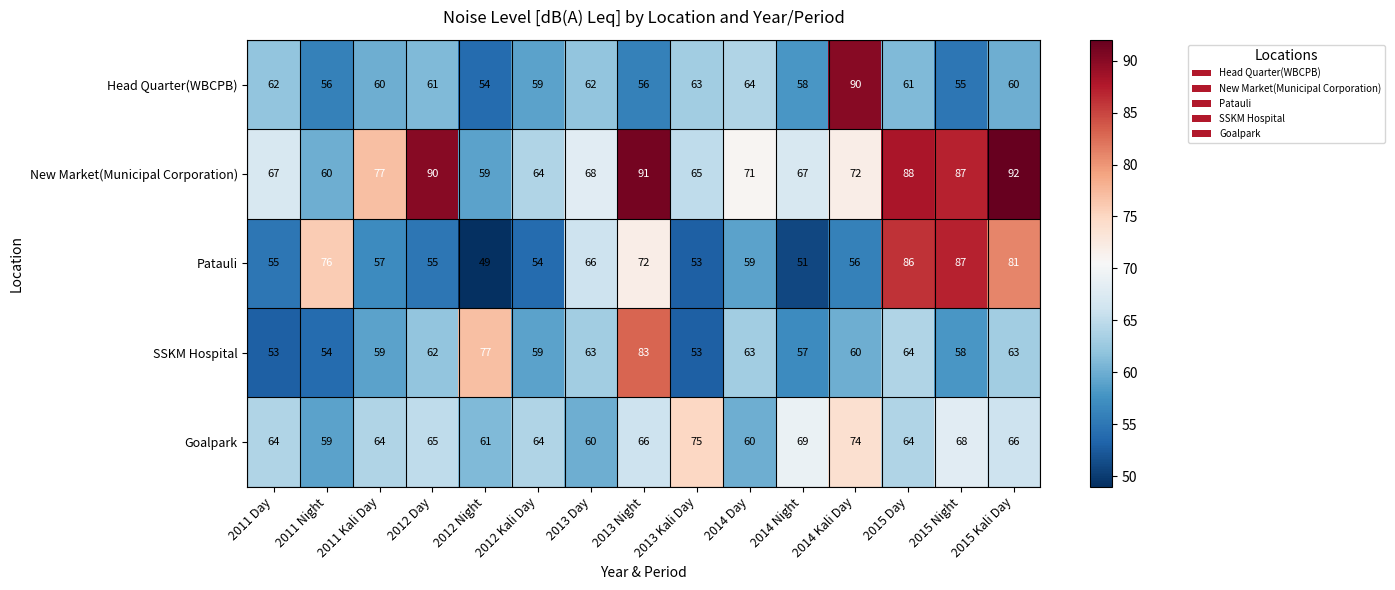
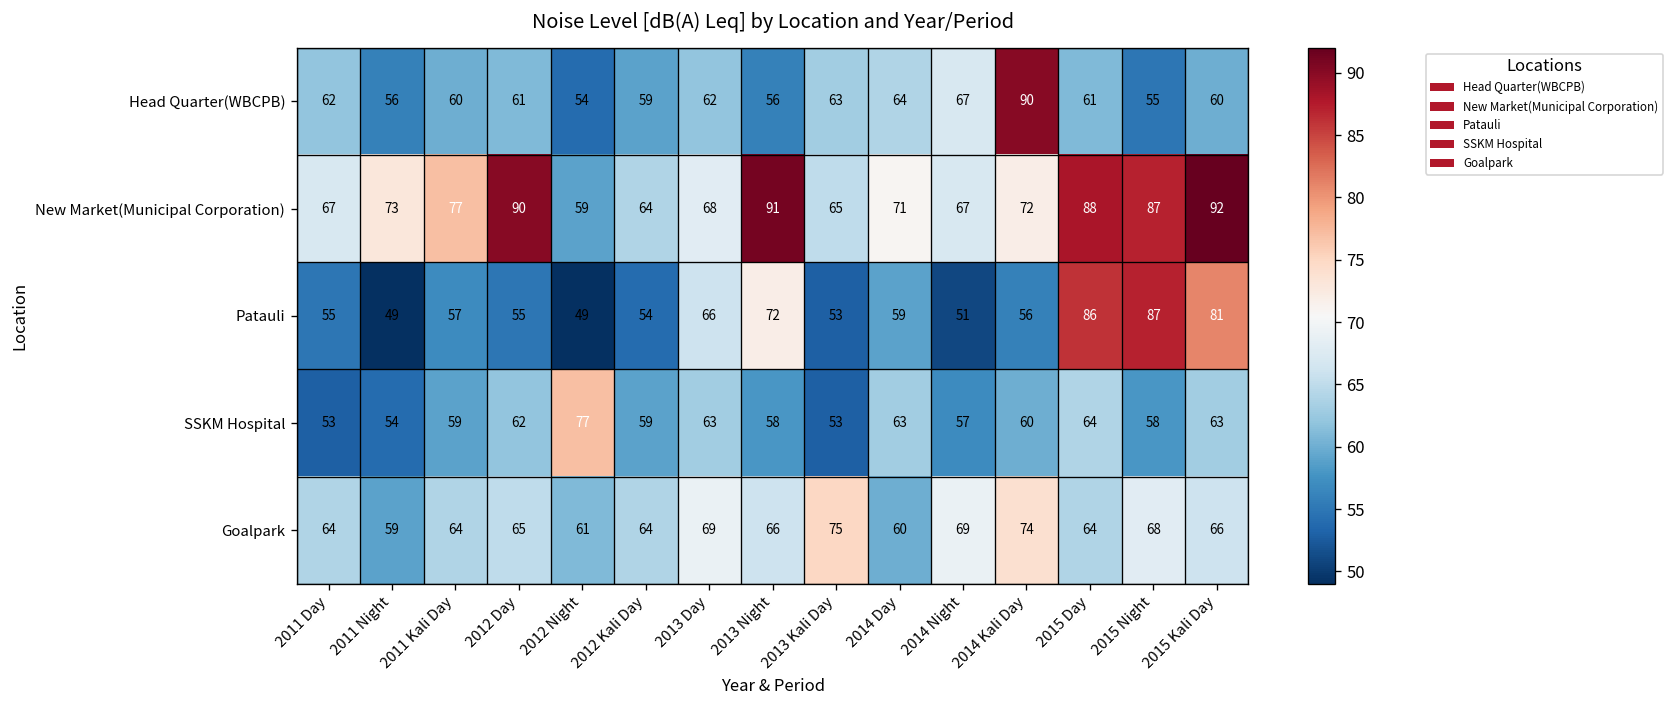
  {
    "Head Quarter(WBCPB)": {
      "2011 Day": 62,
      "2011 Night": 56,
      "2011 Kali Day": 60,
      "2012 Day": 61,
      "2012 Night": 54,
      "2012 Kali Day": 59,
      "2013 Day": 62,
      "2013 Night": 56,
      "2013 Kali Day": 63,
      "2014 Day": 64,
-     "2014 Night": 58,
+     "2014 Night": 67,
      "2014 Kali Day": 90,
      "2015 Day": 61,
      "2015 Night": 55,
      "2015 Kali Day": 60
    },
    "New Market(Municipal Corporation)": {
      "2011 Day": 67,
-     "2011 Night": 60,
+     "2011 Night": 73,
      "2011 Kali Day": 77,
      "2012 Day": 90,
      "2012 Night": 59,
      "2012 Kali Day": 64,
      "2013 Day": 68,
      "2013 Night": 91,
      "2013 Kali Day": 65,
      "2014 Day": 71,
      "2014 Night": 67,
      "2014 Kali Day": 72,
      "2015 Day": 88,
      "2015 Night": 87,
      "2015 Kali Day": 92
    },
    "Patauli": {
      "2011 Day": 55,
-     "2011 Night": 76,
+     "2011 Night": 49,
      "2011 Kali Day": 57,
      "2012 Day": 55,
      "2012 Night": 49,
      "2012 Kali Day": 54,
      "2013 Day": 66,
      "2013 Night": 72,
      "2013 Kali Day": 53,
      "2014 Day": 59,
      "2014 Night": 51,
      "2014 Kali Day": 56,
      "2015 Day": 86,
      "2015 Night": 87,
      "2015 Kali Day": 81
    },
    "SSKM Hospital": {
      "2011 Day": 53,
      "2011 Night": 54,
      "2011 Kali Day": 59,
      "2012 Day": 62,
      "2012 Night": 77,
      "2012 Kali Day": 59,
      "2013 Day": 63,
-     "2013 Night": 83,
+     "2013 Night": 58,
      "2013 Kali Day": 53,
      "2014 Day": 63,
      "2014 Night": 57,
      "2014 Kali Day": 60,
      "2015 Day": 64,
      "2015 Night": 58,
      "2015 Kali Day": 63
    },
    "Goalpark": {
      "2011 Day": 64,
      "2011 Night": 59,
      "2011 Kali Day": 64,
      "2012 Day": 65,
      "2012 Night": 61,
      "2012 Kali Day": 64,
-     "2013 Day": 60,
+     "2013 Day": 69,
      "2013 Night": 66,
      "2013 Kali Day": 75,
      "2014 Day": 60,
      "2014 Night": 69,
      "2014 Kali Day": 74,
      "2015 Day": 64,
      "2015 Night": 68,
      "2015 Kali Day": 66
    }
  }
